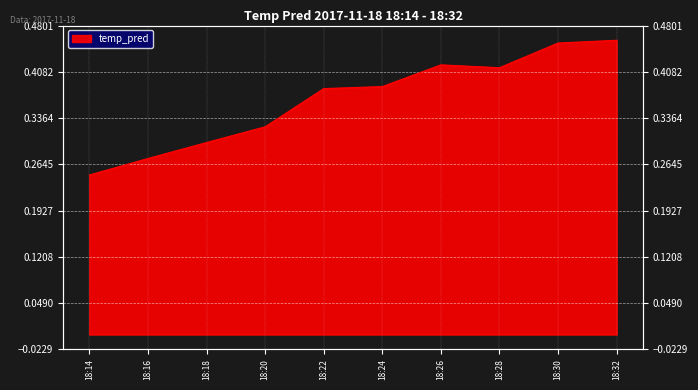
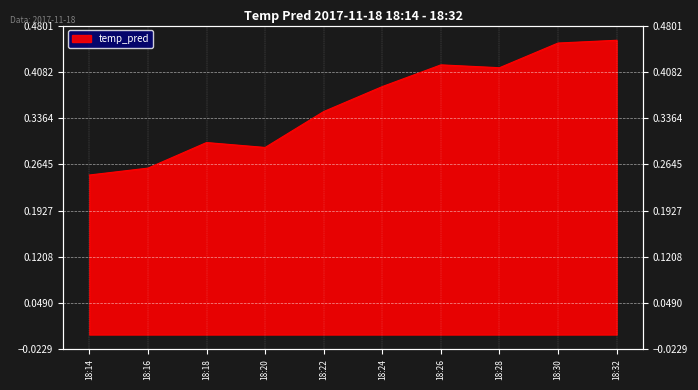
  {
    "18:14": 0.25,
-   "18:16": 0.27,
+   "18:16": 0.26,
    "18:18": 0.30,
-   "18:20": 0.32,
-   "18:22": 0.38,
+   "18:20": 0.29,
+   "18:22": 0.35,
    "18:24": 0.39,
    "18:26": 0.42,
    "18:28": 0.41,
    "18:30": 0.45,
    "18:32": 0.46
  }
